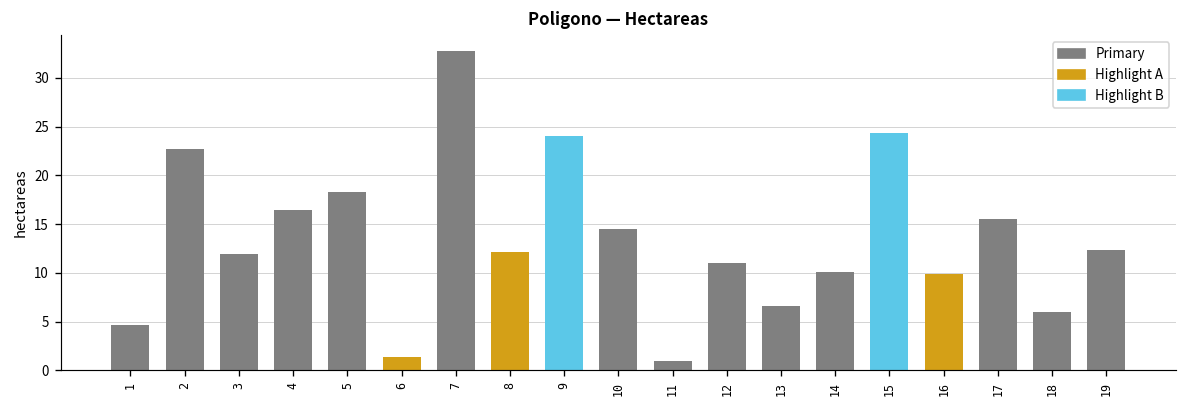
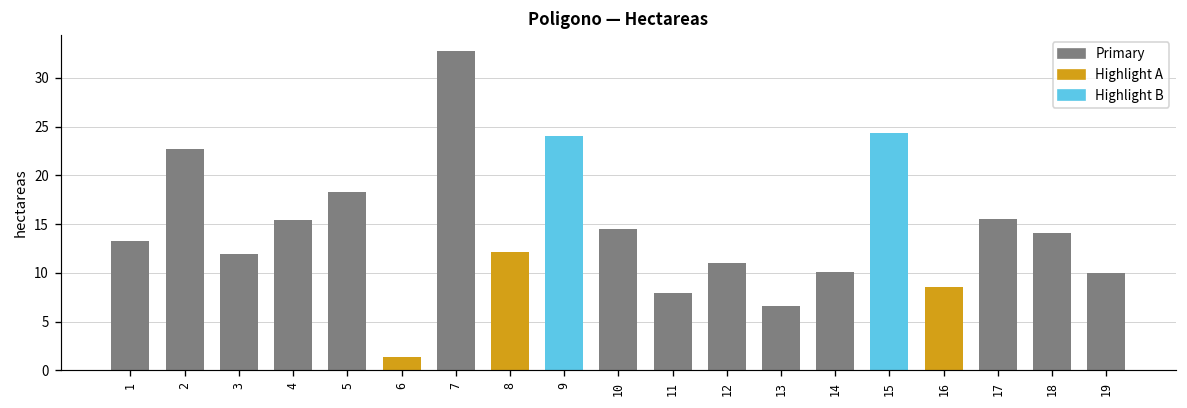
  {
-   "1": 5,
+   "1": 13,
    "2": 23,
    "3": 12,
-   "4": 16,
+   "4": 15,
    "5": 18,
    "6": 1,
    "7": 33,
    "8": 12,
    "9": 24,
    "10": 14,
-   "11": 1,
+   "11": 8,
    "12": 11,
    "13": 7,
    "14": 10,
    "15": 24,
-   "16": 10,
+   "16": 9,
    "17": 16,
-   "18": 6,
-   "19": 12
+   "18": 14,
+   "19": 10
  }
